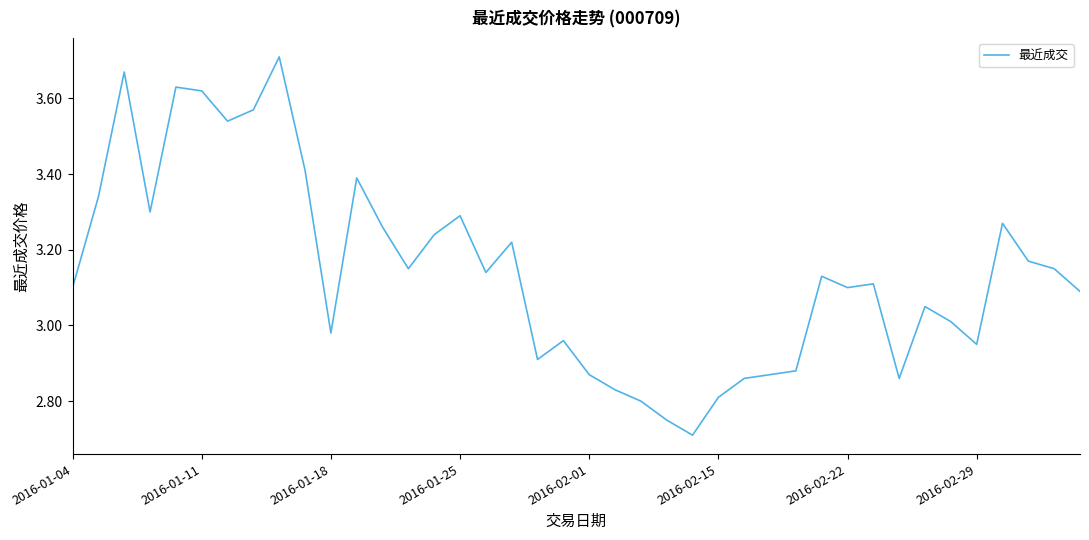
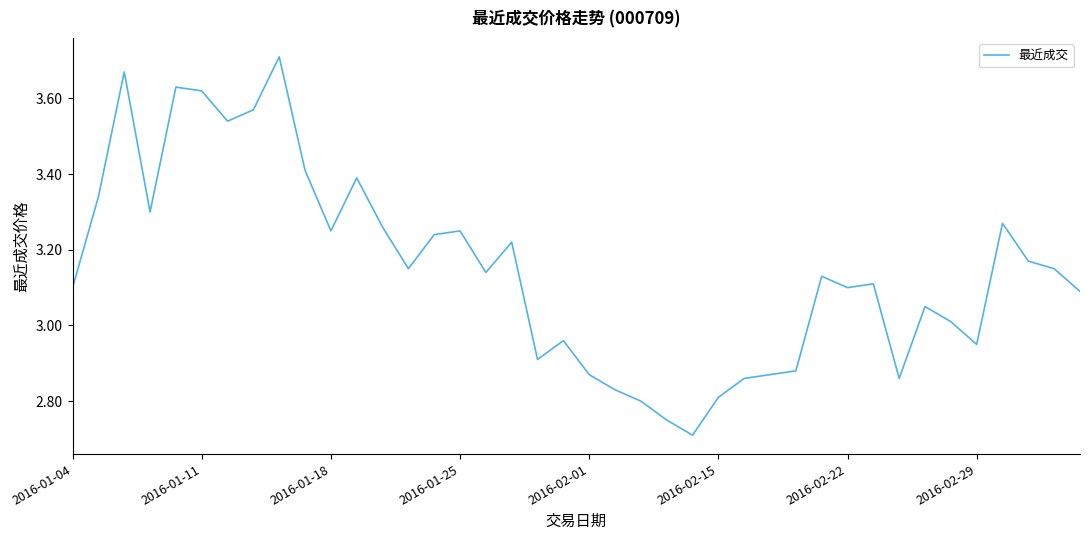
  {
    "2016-01-04": 3.10,
    "2016-01-11": 3.62,
-   "2016-01-18": 2.98,
-   "2016-01-25": 3.29,
+   "2016-01-18": 3.25,
+   "2016-01-25": 3.25,
    "2016-02-01": 2.87,
    "2016-02-15": 2.81,
    "2016-02-22": 3.10,
    "2016-02-29": 2.95
  }
